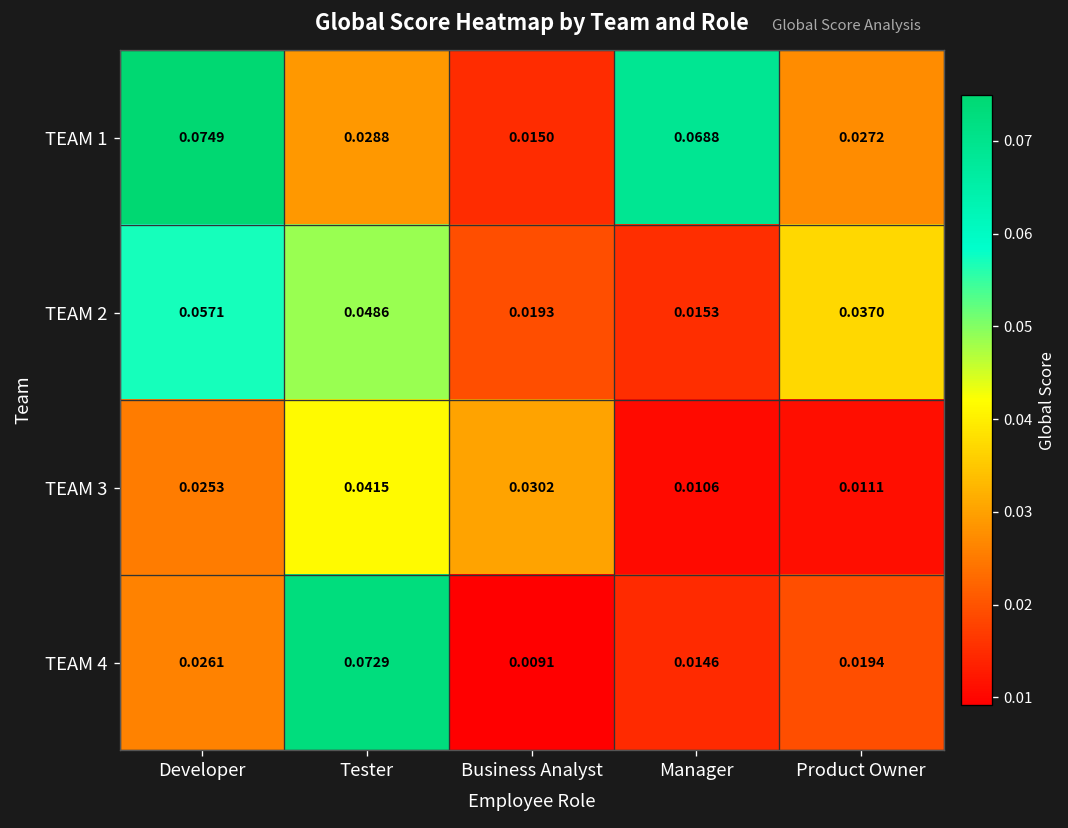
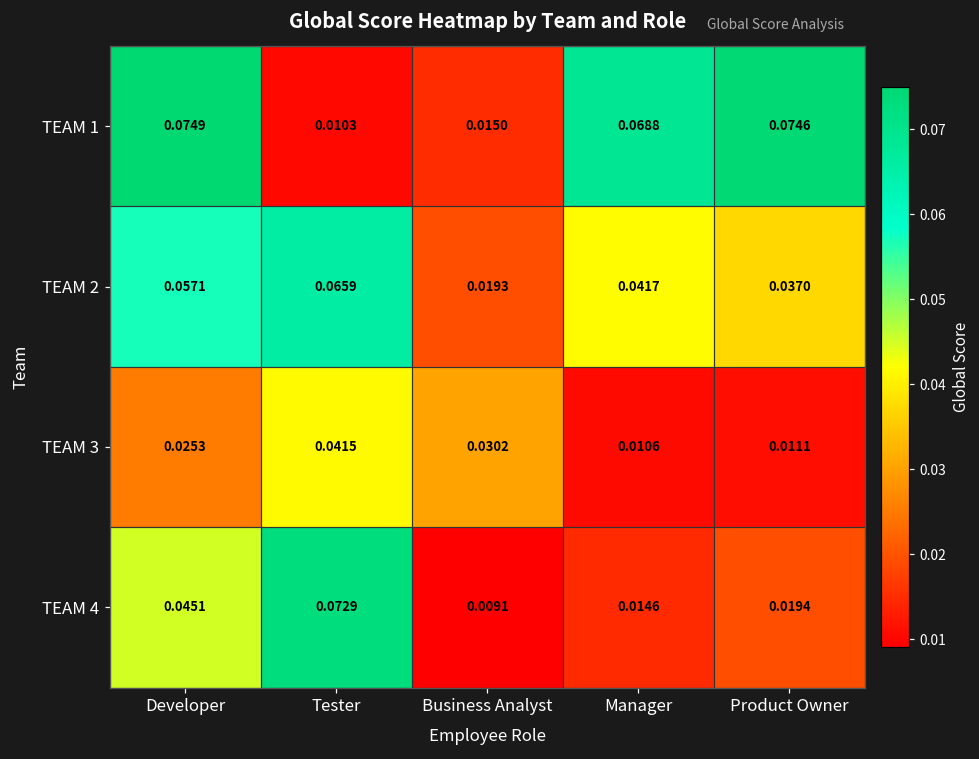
  {
    "TEAM 1": {
      "Developer": 0.0749,
-     "Tester": 0.0288,
+     "Tester": 0.0103,
      "Business Analyst": 0.0150,
      "Manager": 0.0688,
-     "Product Owner": 0.0272
+     "Product Owner": 0.0746
    },
    "TEAM 2": {
      "Developer": 0.0571,
-     "Tester": 0.0486,
+     "Tester": 0.0659,
      "Business Analyst": 0.0193,
-     "Manager": 0.0153,
+     "Manager": 0.0417,
      "Product Owner": 0.0370
    },
    "TEAM 3": {
      "Developer": 0.0253,
      "Tester": 0.0415,
      "Business Analyst": 0.0302,
      "Manager": 0.0106,
      "Product Owner": 0.0111
    },
    "TEAM 4": {
-     "Developer": 0.0261,
+     "Developer": 0.0451,
      "Tester": 0.0729,
      "Business Analyst": 0.0091,
      "Manager": 0.0146,
      "Product Owner": 0.0194
    }
  }
